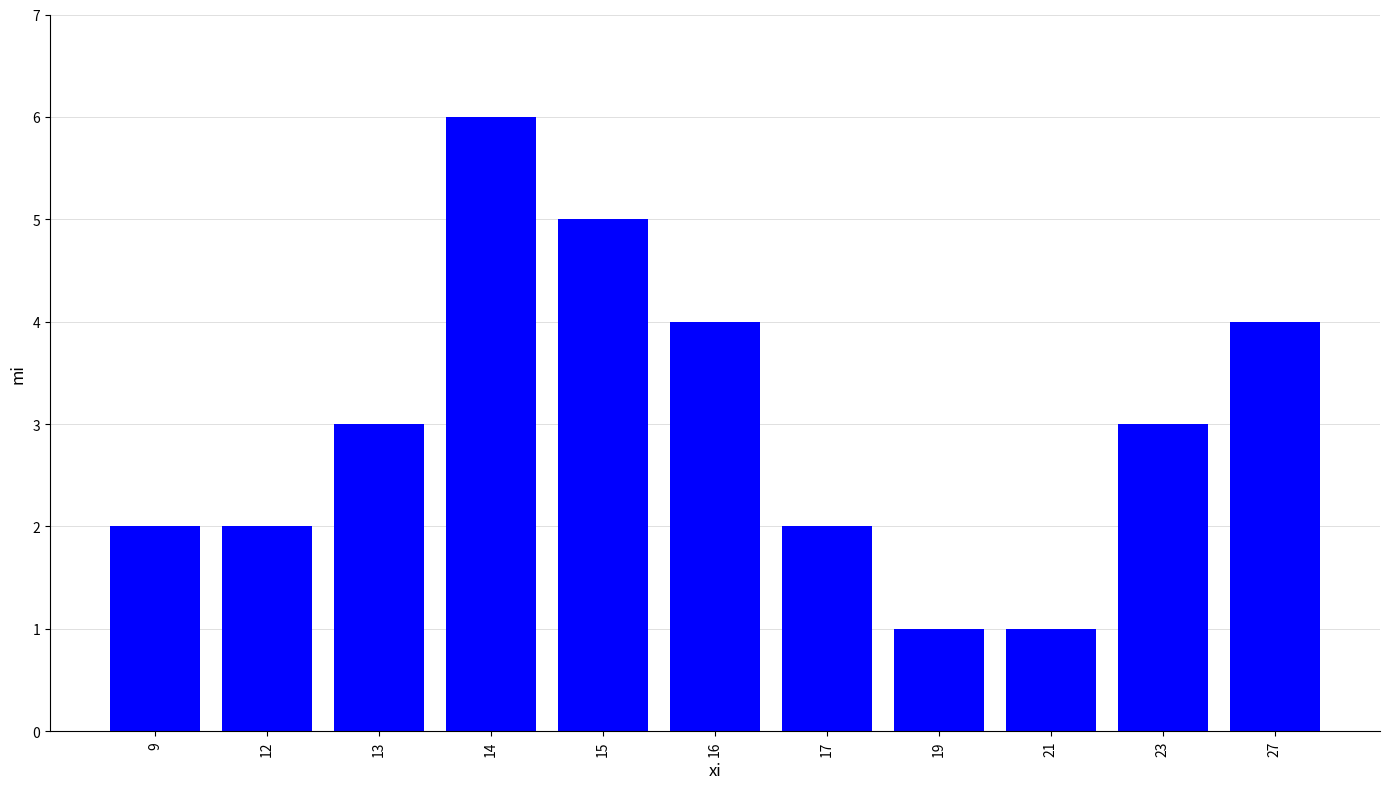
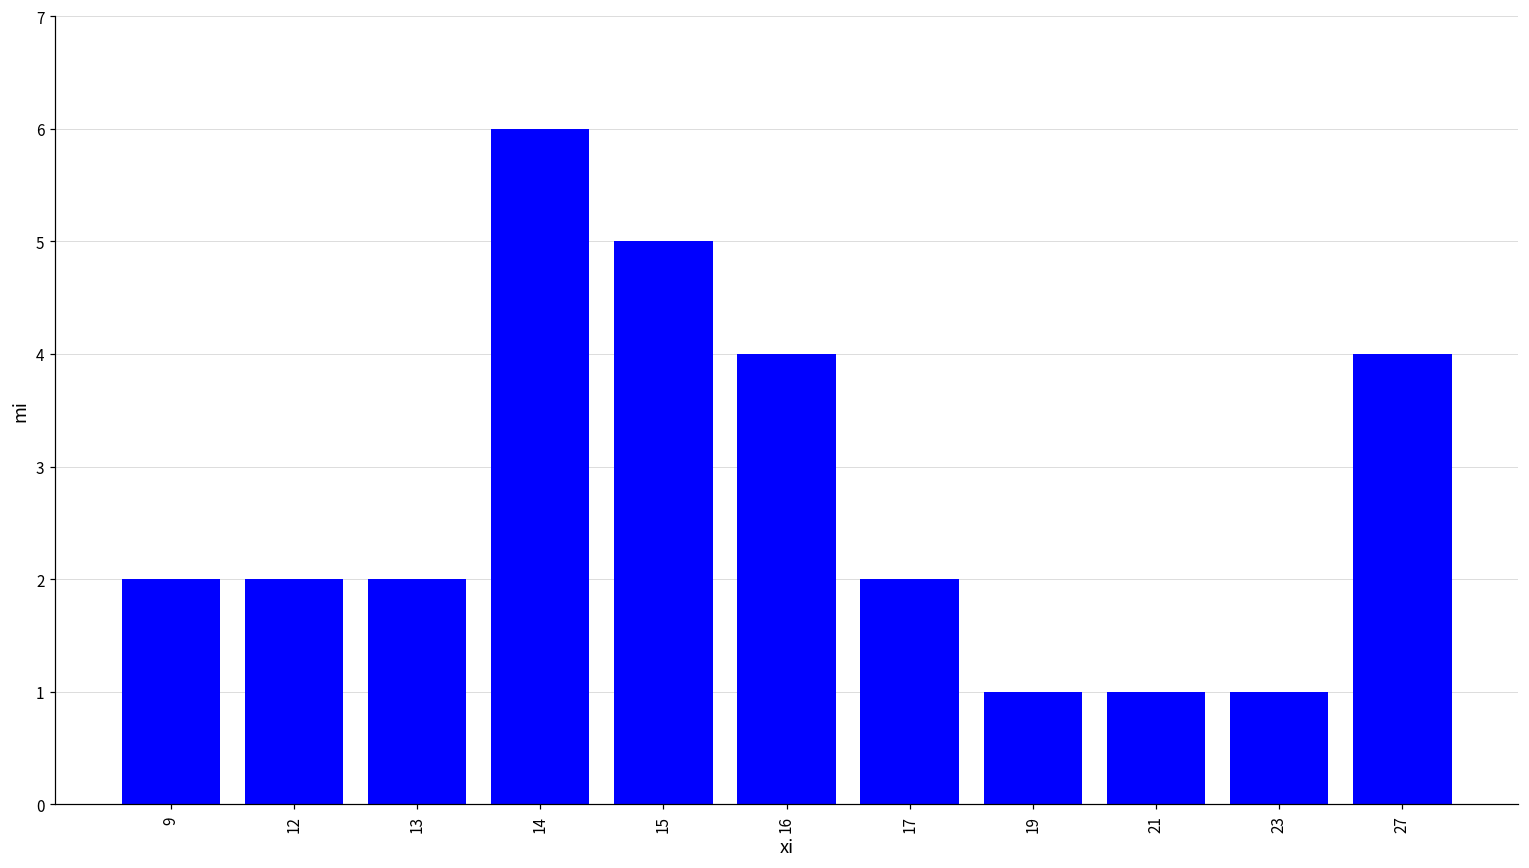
  {
    "9": 2,
    "12": 2,
-   "13": 3,
+   "13": 2,
    "14": 6,
    "15": 5,
    "16": 4,
    "17": 2,
    "19": 1,
    "21": 1,
-   "23": 3,
+   "23": 1,
    "27": 4
  }
